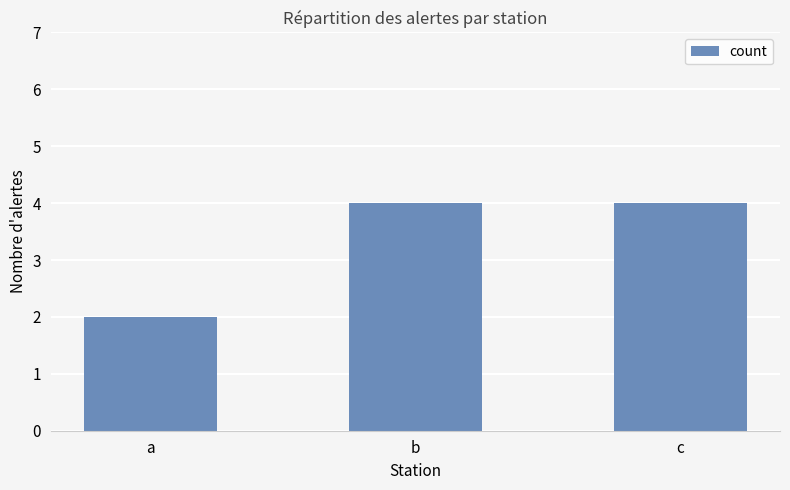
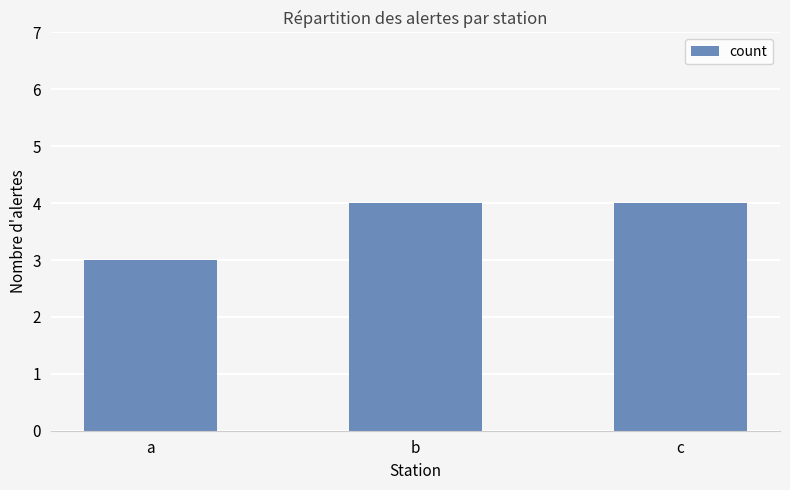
  {
-   "a": 2,
+   "a": 3,
    "b": 4,
    "c": 4
  }
